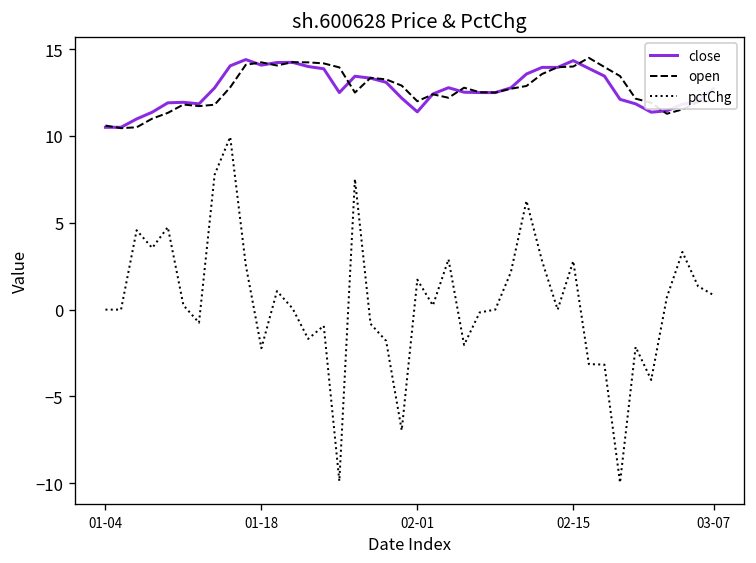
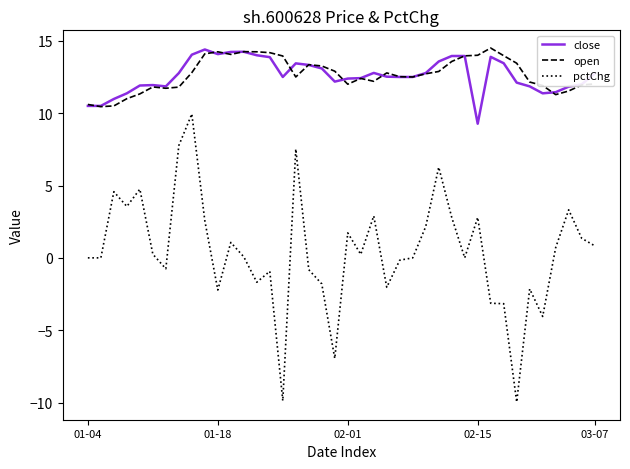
  {
    "close": {
-     "02-01": 11.4,
-     "02-15": 14.3
+     "02-01": 12.4,
+     "02-15": 9.3
    }
  }
